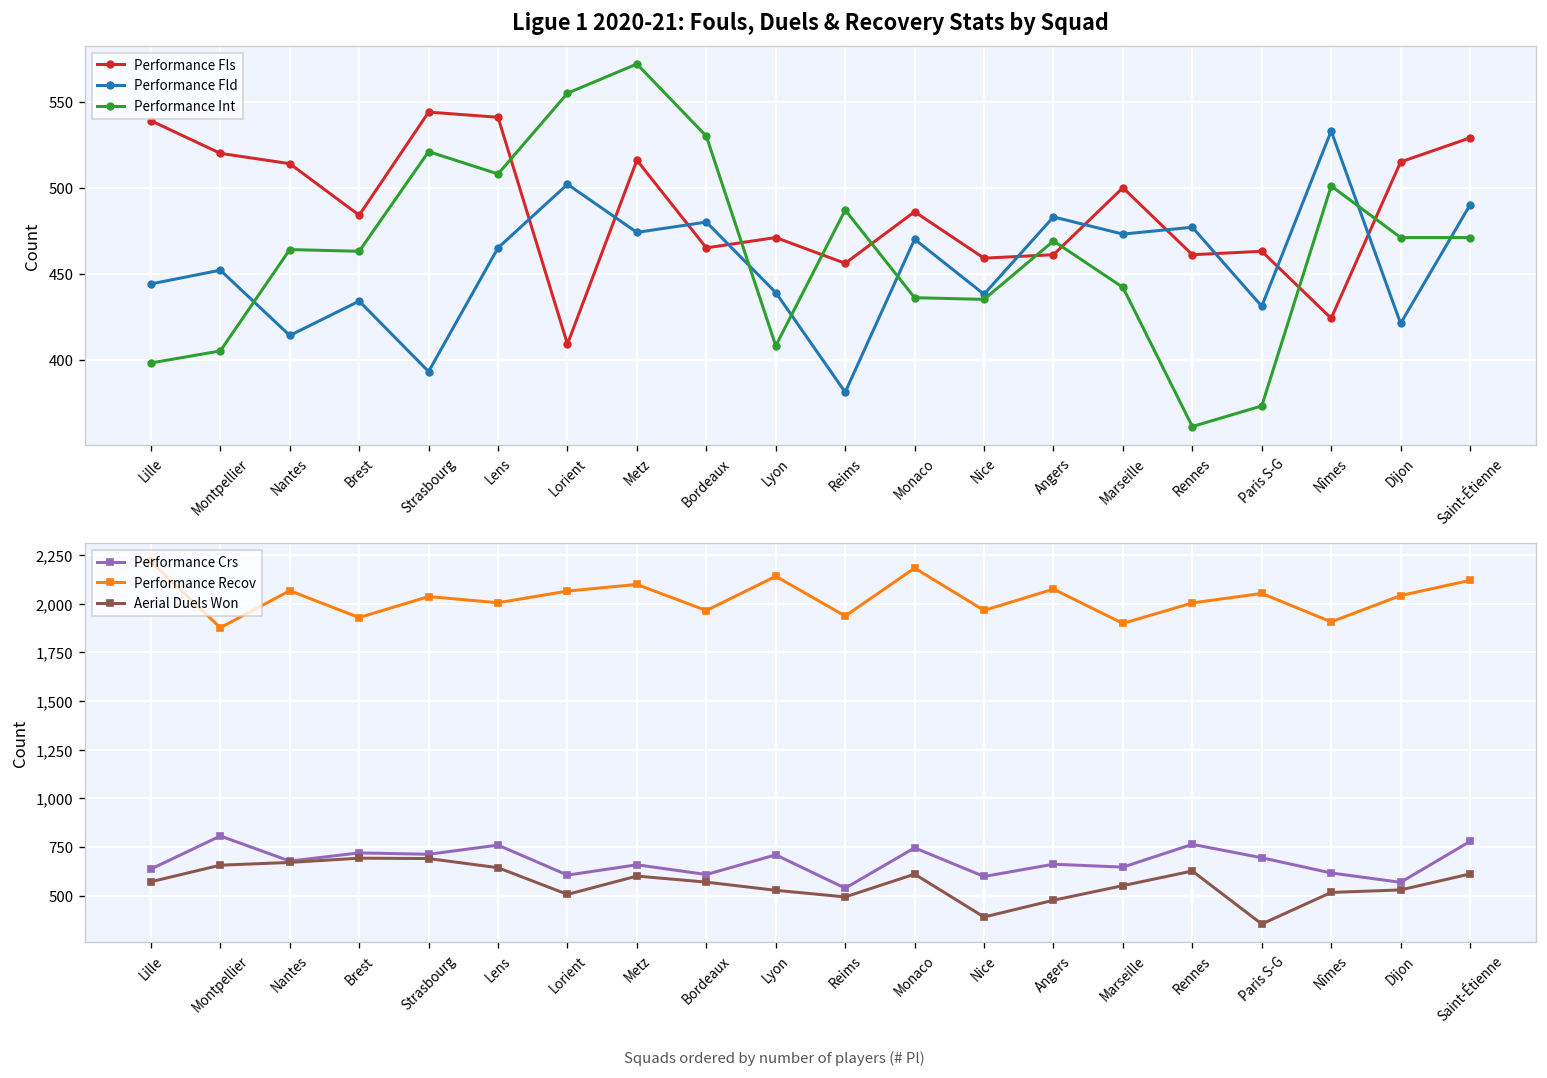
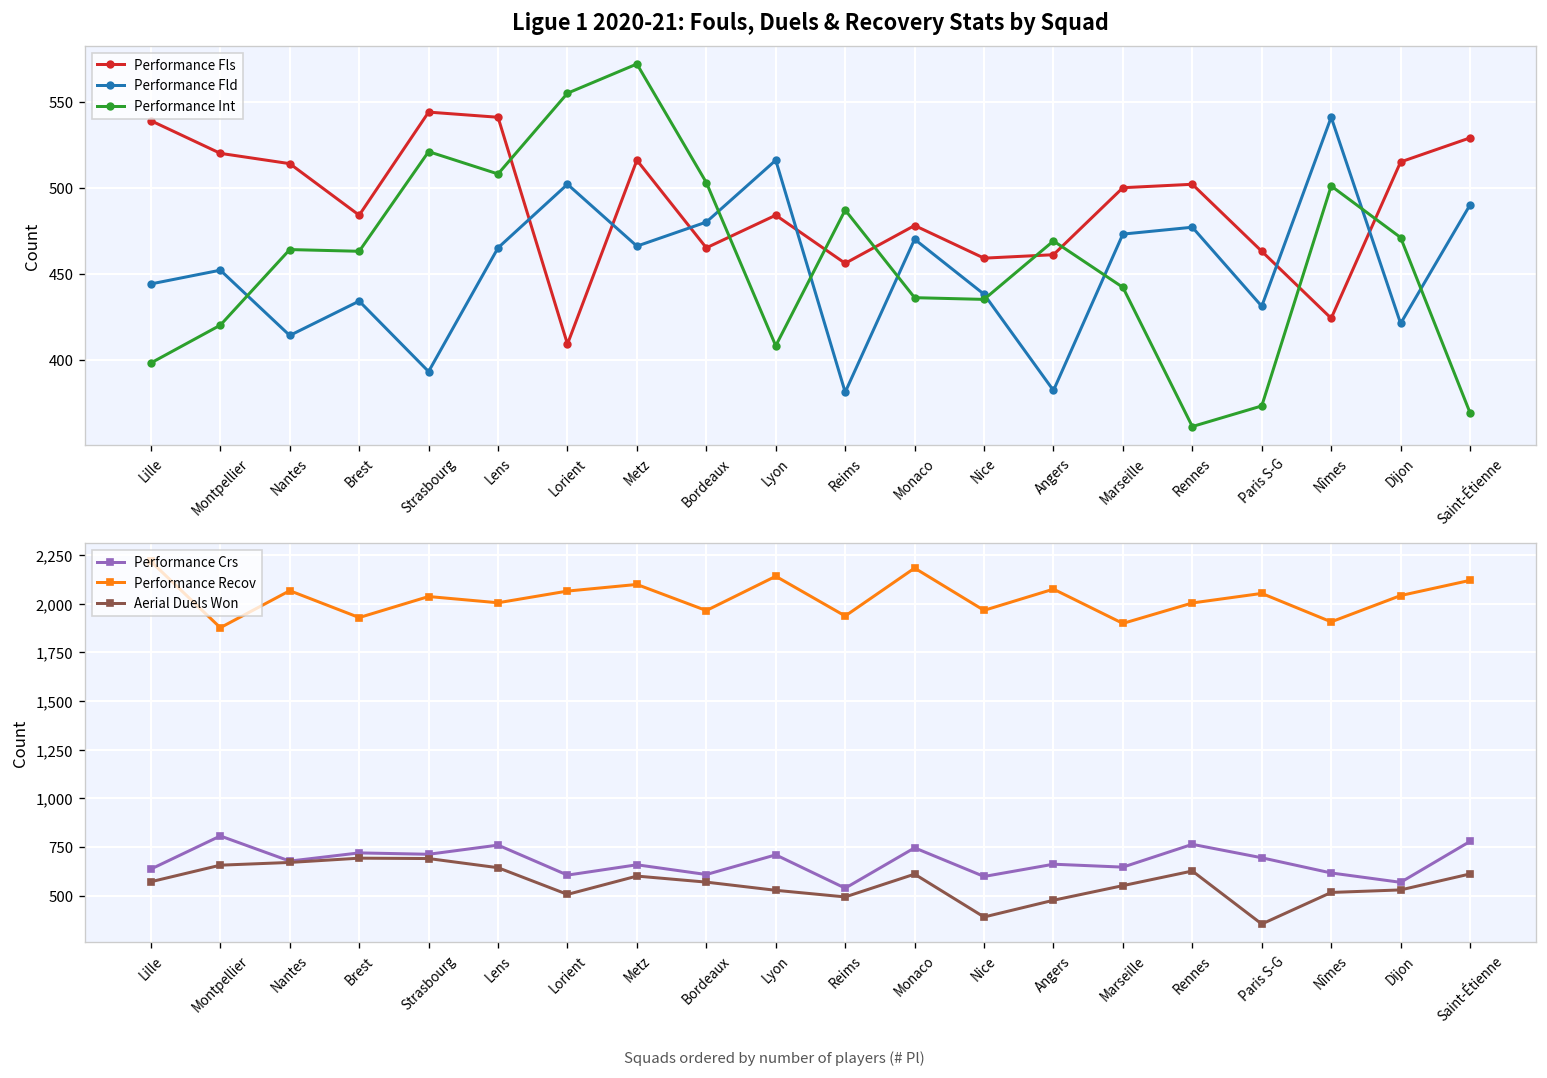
  {
    "Ligue 1 2020-21: Fouls, Duels & Recovery Stats by Squad": {
      "Performance Fls": {
        "Lille": 539,
        "Montpellier": 520,
        "Nantes": 514,
        "Brest": 484,
        "Strasbourg": 544,
        "Lens": 541,
        "Lorient": 409,
        "Metz": 516,
        "Bordeaux": 465,
-       "Lyon": 471,
+       "Lyon": 484,
        "Reims": 456,
-       "Monaco": 486,
+       "Monaco": 478,
        "Nice": 459,
        "Angers": 461,
        "Marseille": 500,
-       "Rennes": 461,
+       "Rennes": 502,
        "Paris S-G": 463,
        "Nîmes": 424,
        "Dijon": 515,
        "Saint-Étienne": 529
      },
      "Performance Fld": {
        "Lille": 444,
        "Montpellier": 452,
        "Nantes": 414,
        "Brest": 434,
        "Strasbourg": 393,
        "Lens": 465,
        "Lorient": 502,
-       "Metz": 474,
+       "Metz": 466,
        "Bordeaux": 480,
-       "Lyon": 439,
+       "Lyon": 516,
        "Reims": 381,
        "Monaco": 470,
        "Nice": 438,
-       "Angers": 483,
+       "Angers": 382,
        "Marseille": 473,
        "Rennes": 477,
        "Paris S-G": 431,
-       "Nîmes": 533,
+       "Nîmes": 541,
        "Dijon": 421,
        "Saint-Étienne": 490
      },
      "Performance Int": {
        "Lille": 398,
-       "Montpellier": 405,
+       "Montpellier": 420,
        "Nantes": 464,
        "Brest": 463,
        "Strasbourg": 521,
        "Lens": 508,
        "Lorient": 555,
        "Metz": 572,
-       "Bordeaux": 530,
+       "Bordeaux": 503,
        "Lyon": 408,
        "Reims": 487,
        "Monaco": 436,
        "Nice": 435,
        "Angers": 469,
        "Marseille": 442,
        "Rennes": 361,
        "Paris S-G": 373,
        "Nîmes": 501,
        "Dijon": 471,
-       "Saint-Étienne": 471
+       "Saint-Étienne": 369
      }
    }
  }
